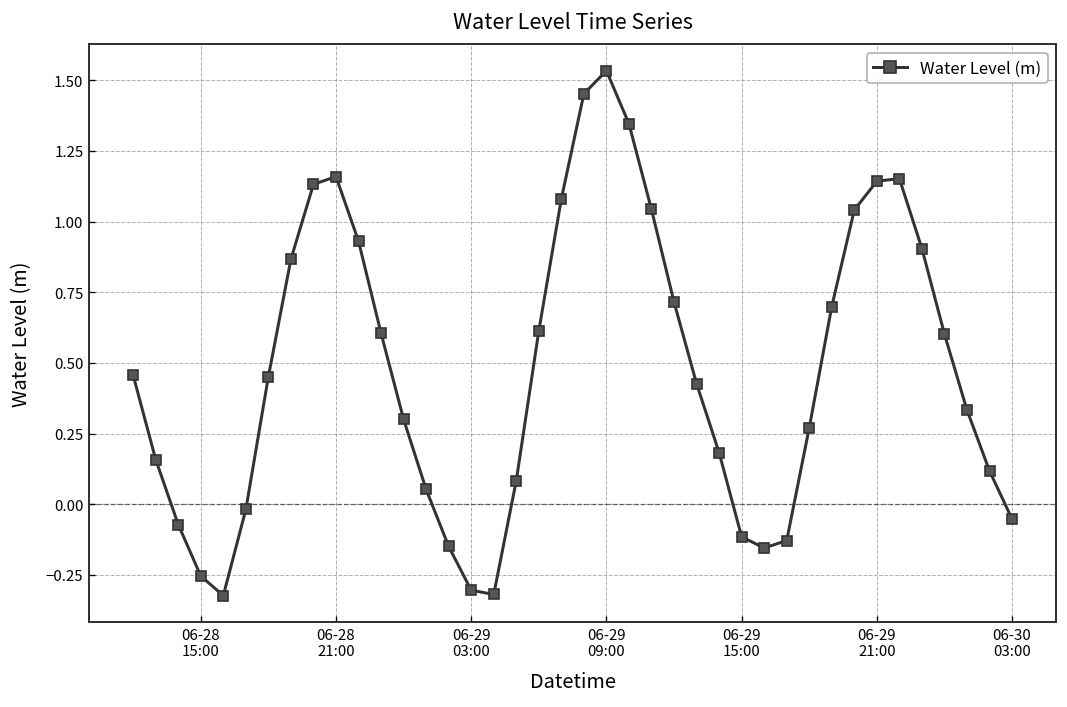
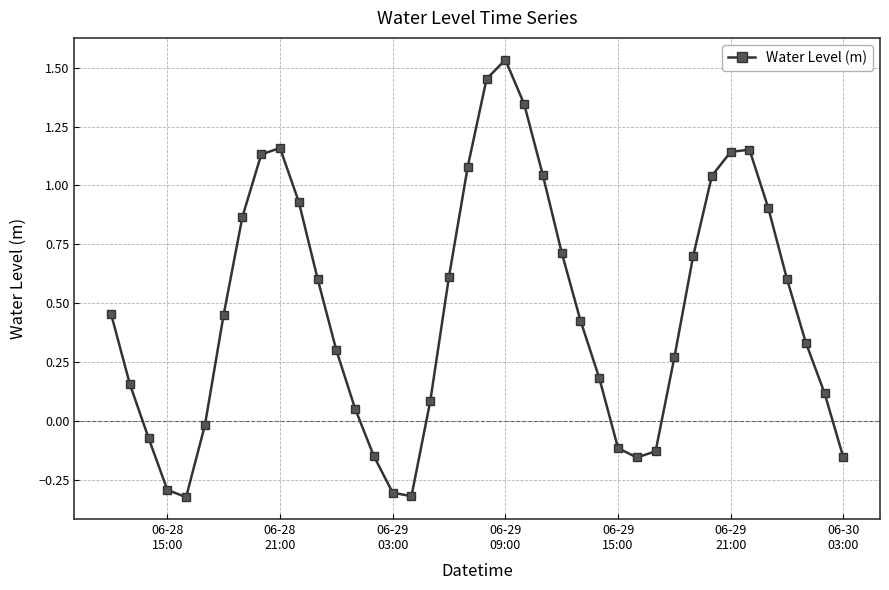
  {
-   "06-28 15:00": -0.25,
+   "06-28 15:00": -0.29,
    "06-28 21:00": 1.16,
    "06-29 03:00": -0.30,
    "06-29 09:00": 1.53,
    "06-29 15:00": -0.11,
    "06-29 21:00": 1.14,
-   "06-30 03:00": -0.05
+   "06-30 03:00": -0.15
  }
